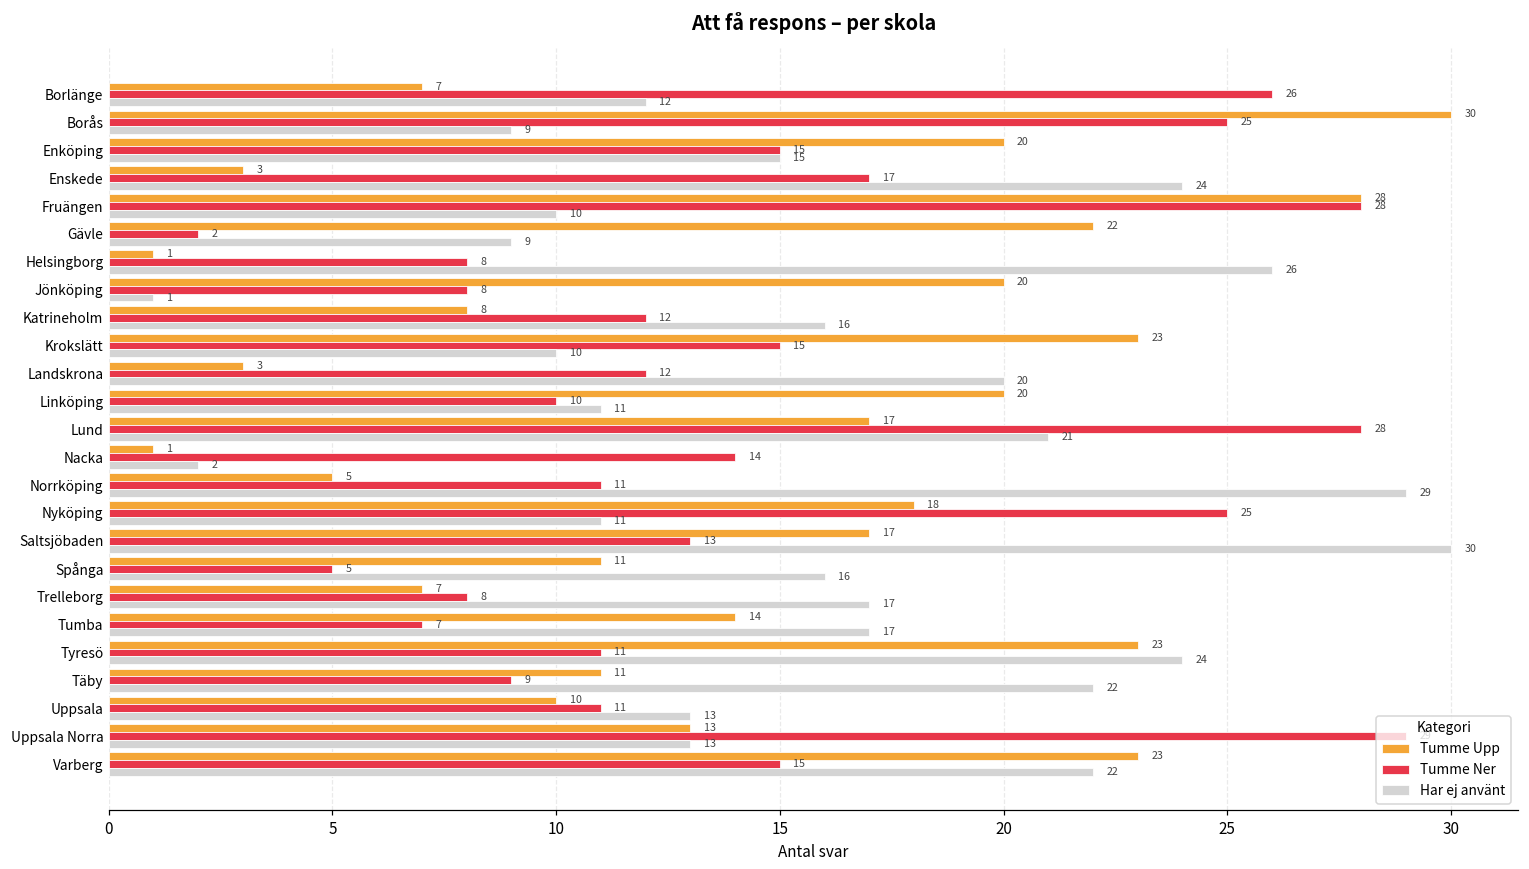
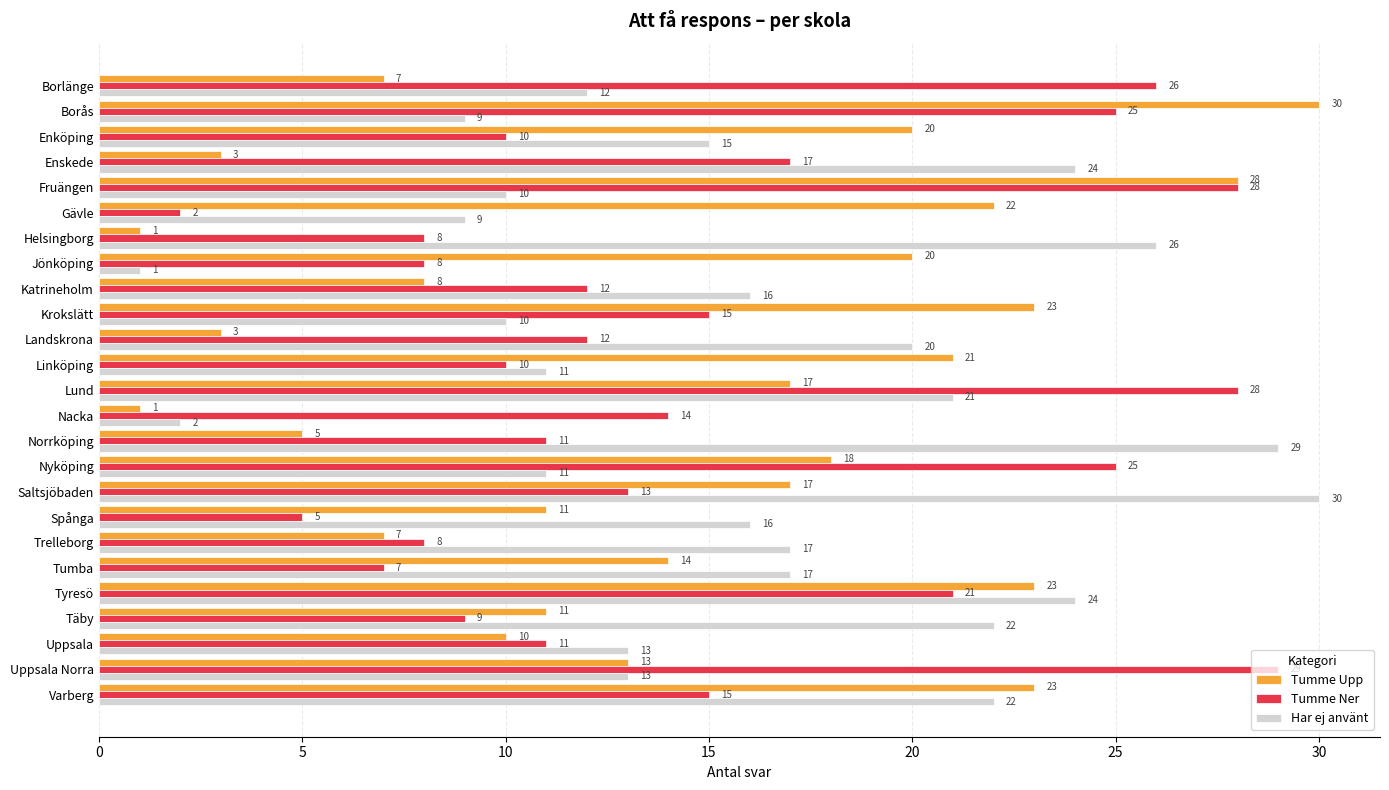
  {
    "Tumme Upp": {
      "Borlänge": 7,
      "Borås": 30,
      "Enköping": 20,
      "Enskede": 3,
      "Gävle": 22,
      "Helsingborg": 1,
      "Jönköping": 20,
      "Katrineholm": 8,
      "Krokslätt": 23,
      "Landskrona": 3,
-     "Linköping": 20,
+     "Linköping": 21,
      "Lund": 17,
      "Nacka": 1,
      "Norrköping": 5,
      "Nyköping": 18,
      "Saltsjöbaden": 17,
      "Spånga": 11,
      "Trelleborg": 7,
      "Tumba": 14,
      "Tyresö": 23,
      "Täby": 11,
      "Uppsala": 10,
      "Uppsala Norra": 13,
      "Varberg": 23
    },
    "Tumme Ner": {
      "Borlänge": 26,
      "Borås": 25,
-     "Enköping": 15,
+     "Enköping": 10,
      "Enskede": 17,
      "Gävle": 2,
      "Helsingborg": 8,
      "Jönköping": 8,
      "Katrineholm": 12,
      "Krokslätt": 15,
      "Landskrona": 12,
      "Linköping": 10,
      "Lund": 28,
      "Nacka": 14,
      "Norrköping": 11,
      "Nyköping": 25,
      "Saltsjöbaden": 13,
      "Spånga": 5,
      "Trelleborg": 8,
      "Tumba": 7,
-     "Tyresö": 11,
+     "Tyresö": 21,
      "Täby": 9,
      "Uppsala": 11,
      "Varberg": 15
    },
    "Har ej använt": {
      "Borlänge": 12,
      "Borås": 9,
      "Enköping": 15,
      "Enskede": 24,
      "Fruängen": 10,
      "Gävle": 9,
      "Helsingborg": 26,
      "Jönköping": 1,
      "Katrineholm": 16,
      "Krokslätt": 10,
      "Landskrona": 20,
      "Linköping": 11,
      "Lund": 21,
      "Nacka": 2,
      "Norrköping": 29,
      "Nyköping": 11,
      "Saltsjöbaden": 30,
      "Spånga": 16,
      "Trelleborg": 17,
      "Tumba": 17,
      "Tyresö": 24,
      "Täby": 22,
      "Uppsala": 13,
      "Uppsala Norra": 13,
      "Varberg": 22
    }
  }
